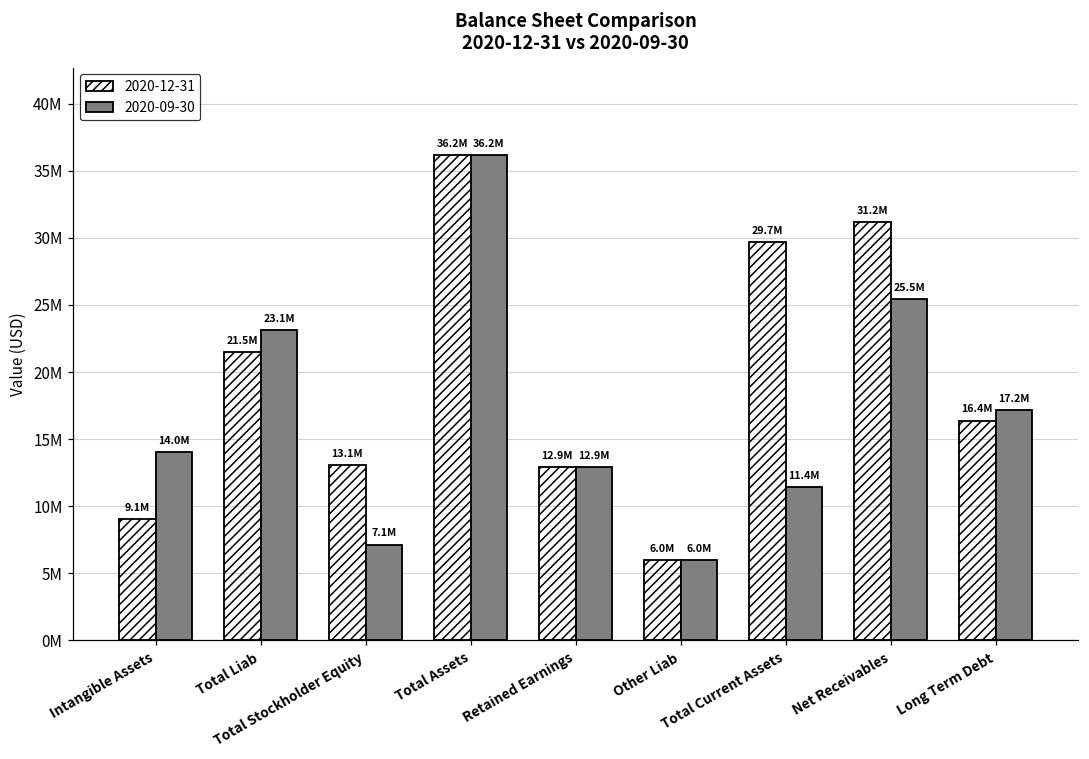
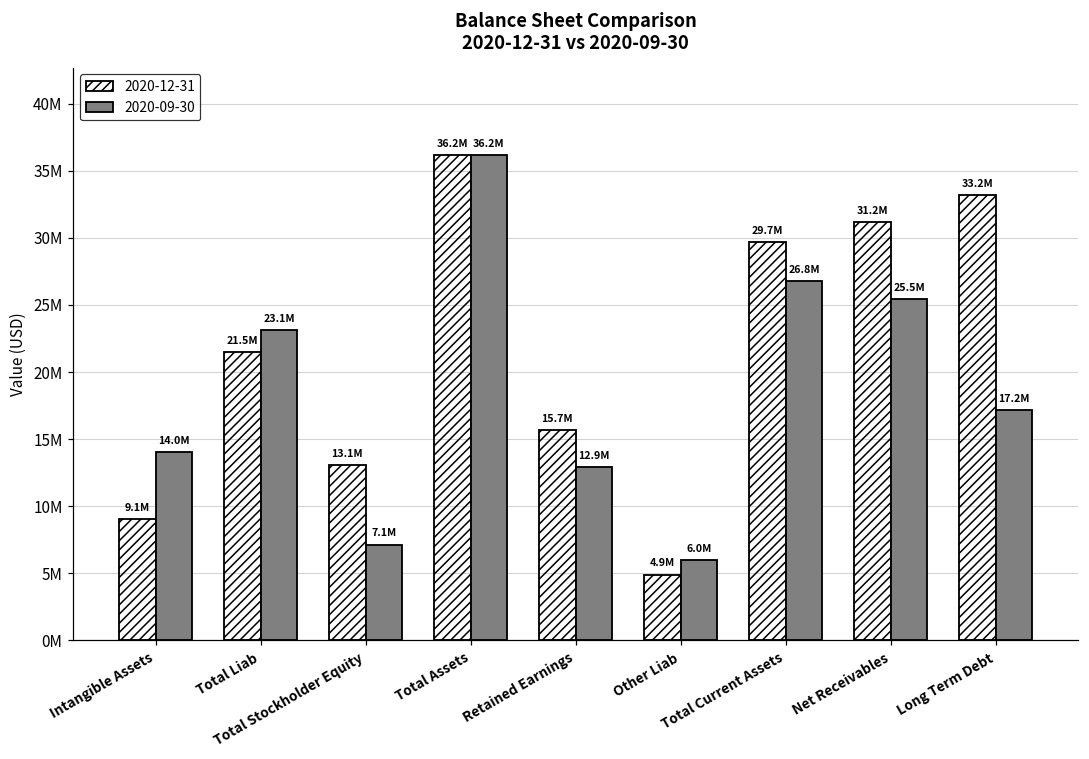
  {
    "2020-12-31": {
      "Intangible Assets": "9.1M",
      "Total Liab": "21.5M",
      "Total Stockholder Equity": "13.1M",
      "Total Assets": "36.2M",
-     "Retained Earnings": "12.9M",
-     "Other Liab": "6.0M",
+     "Retained Earnings": "15.7M",
+     "Other Liab": "4.9M",
      "Total Current Assets": "29.7M",
      "Net Receivables": "31.2M",
-     "Long Term Debt": "16.4M"
+     "Long Term Debt": "33.2M"
    },
    "2020-09-30": {
      "Intangible Assets": "14.0M",
      "Total Liab": "23.1M",
      "Total Stockholder Equity": "7.1M",
      "Total Assets": "36.2M",
      "Retained Earnings": "12.9M",
      "Other Liab": "6.0M",
-     "Total Current Assets": "11.4M",
+     "Total Current Assets": "26.8M",
      "Net Receivables": "25.5M",
      "Long Term Debt": "17.2M"
    }
  }
